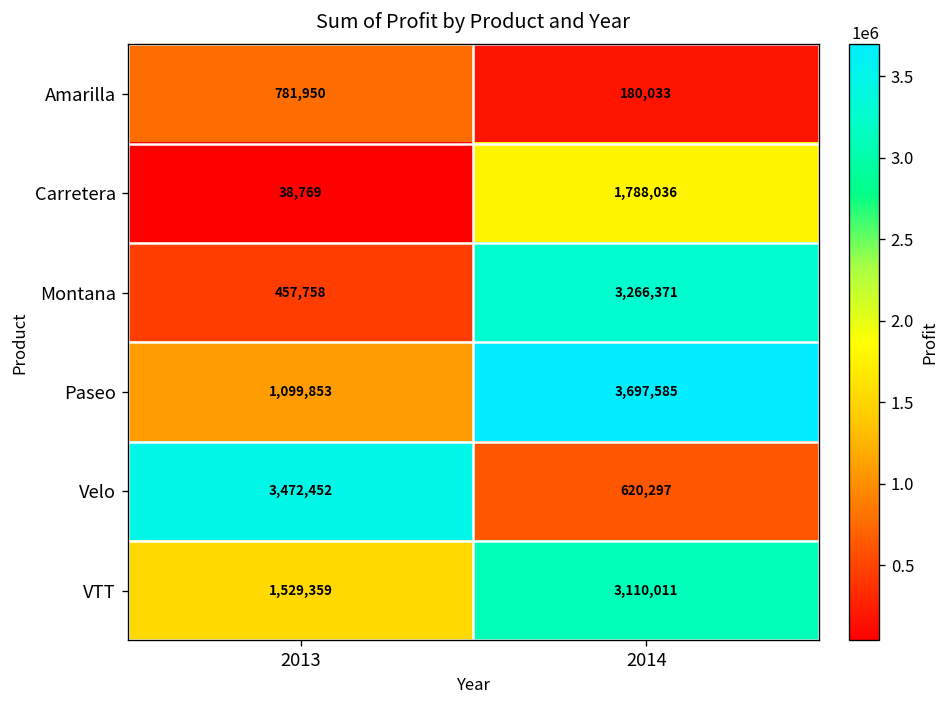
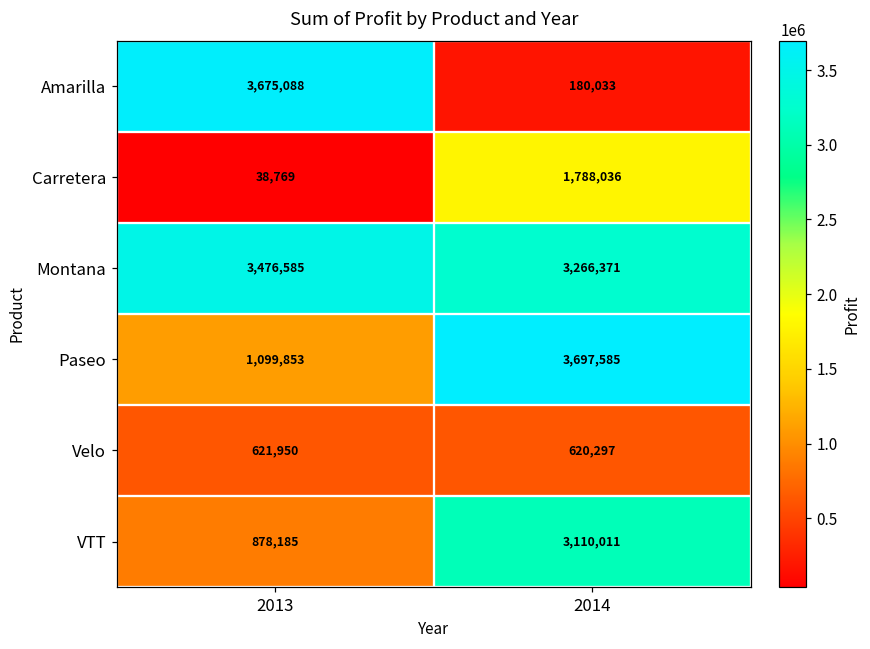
  {
    "Amarilla": {
-     "2013": "781,950",
+     "2013": "3,675,088",
      "2014": "180,033"
    },
    "Carretera": {
      "2013": "38,769",
      "2014": "1,788,036"
    },
    "Montana": {
-     "2013": "457,758",
+     "2013": "3,476,585",
      "2014": "3,266,371"
    },
    "Paseo": {
      "2013": "1,099,853",
      "2014": "3,697,585"
    },
    "Velo": {
-     "2013": "3,472,452",
+     "2013": "621,950",
      "2014": "620,297"
    },
    "VTT": {
-     "2013": "1,529,359",
+     "2013": "878,185",
      "2014": "3,110,011"
    }
  }
